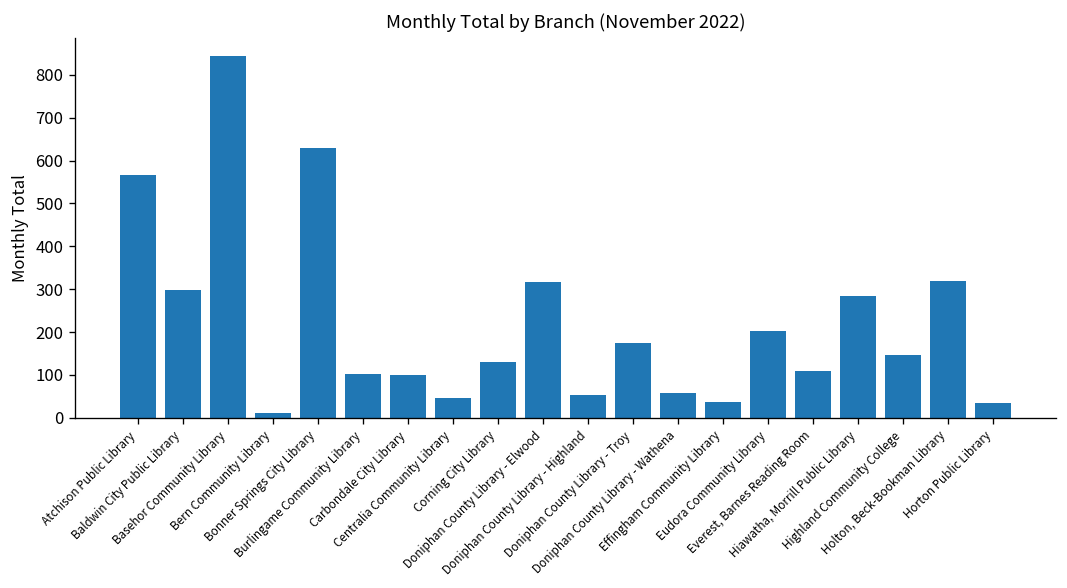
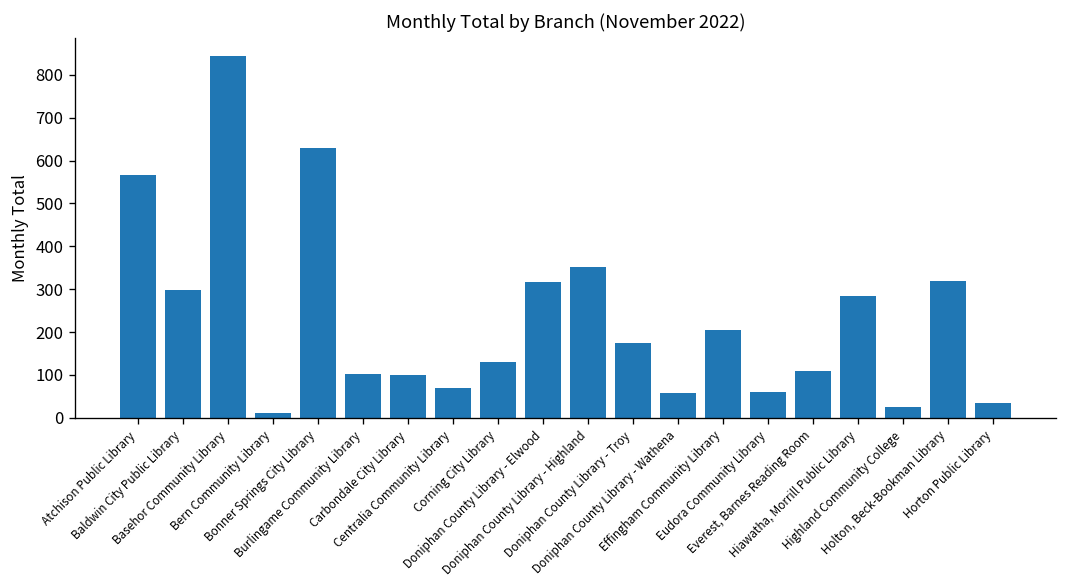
  {
    "Atchison Public Library": 570,
    "Baldwin City Public Library": 300,
    "Basehor Community Library": 840,
    "Bern Community Library": 10,
    "Bonner Springs City Library": 630,
    "Burlingame Community Library": 100,
    "Carbondale City Library": 100,
-   "Centralia Community Library": 50,
+   "Centralia Community Library": 70,
    "Corning City Library": 130,
    "Doniphan County Library - Elwood": 320,
-   "Doniphan County Library - Highland": 50,
+   "Doniphan County Library - Highland": 350,
    "Doniphan County Library - Troy": 170,
    "Doniphan County Library - Wathena": 60,
-   "Effingham Community Library": 40,
-   "Eudora Community Library": 200,
+   "Effingham Community Library": 210,
+   "Eudora Community Library": 60,
    "Everest, Barnes Reading Room": 110,
    "Hiawatha, Morrill Public Library": 280,
-   "Highland Community College": 150,
+   "Highland Community College": 30,
    "Holton, Beck-Bookman Library": 320,
    "Horton Public Library": 40
  }
